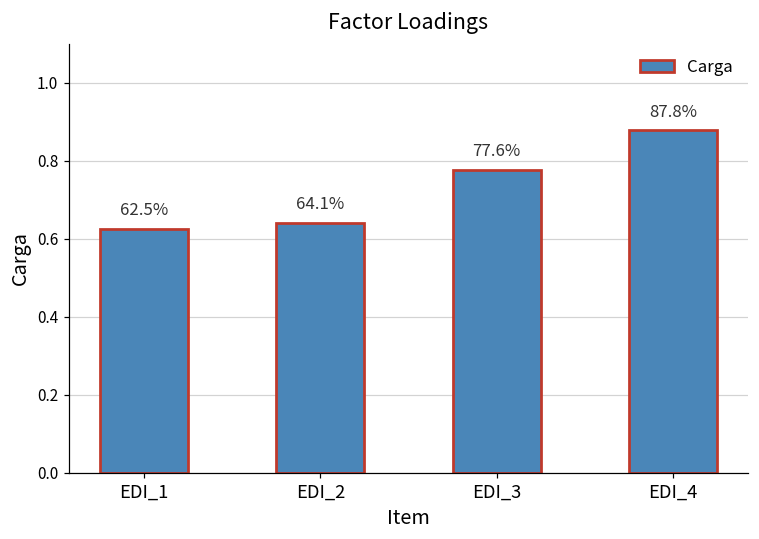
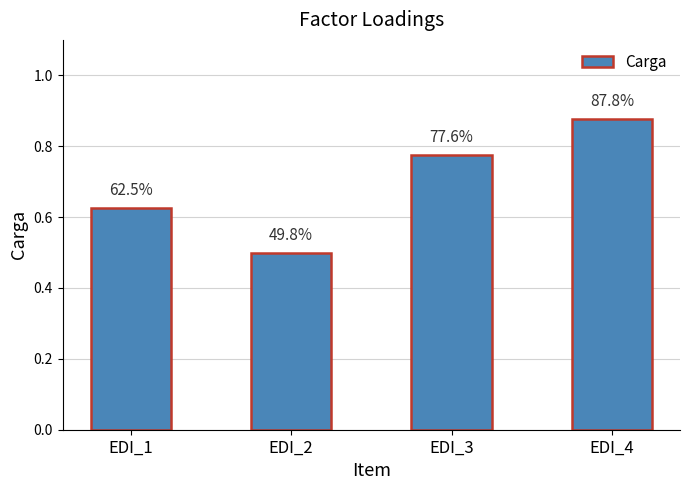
  {
    "EDI_1": "62.5%",
-   "EDI_2": "64.1%",
+   "EDI_2": "49.8%",
    "EDI_3": "77.6%",
    "EDI_4": "87.8%"
  }
